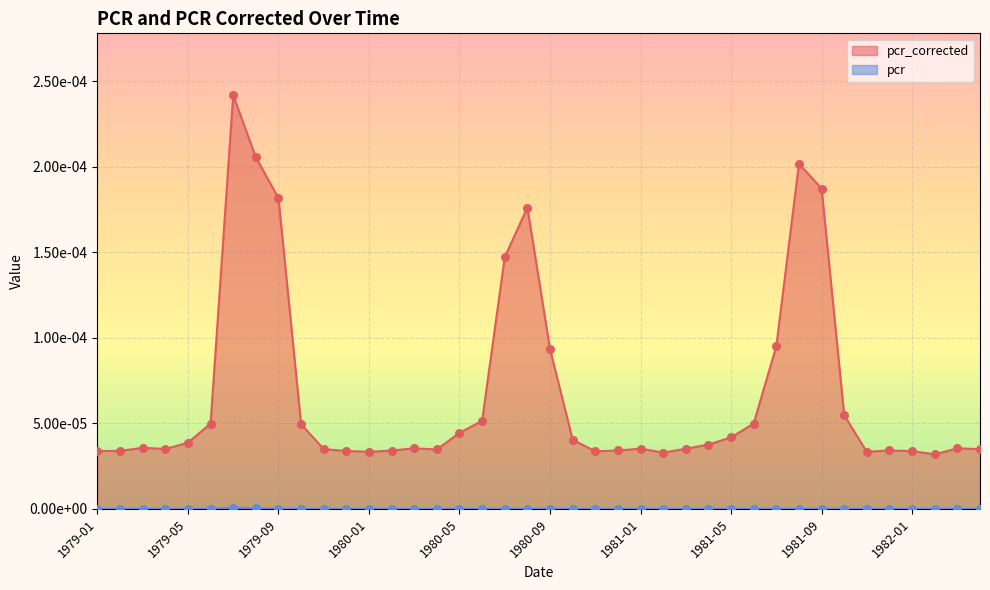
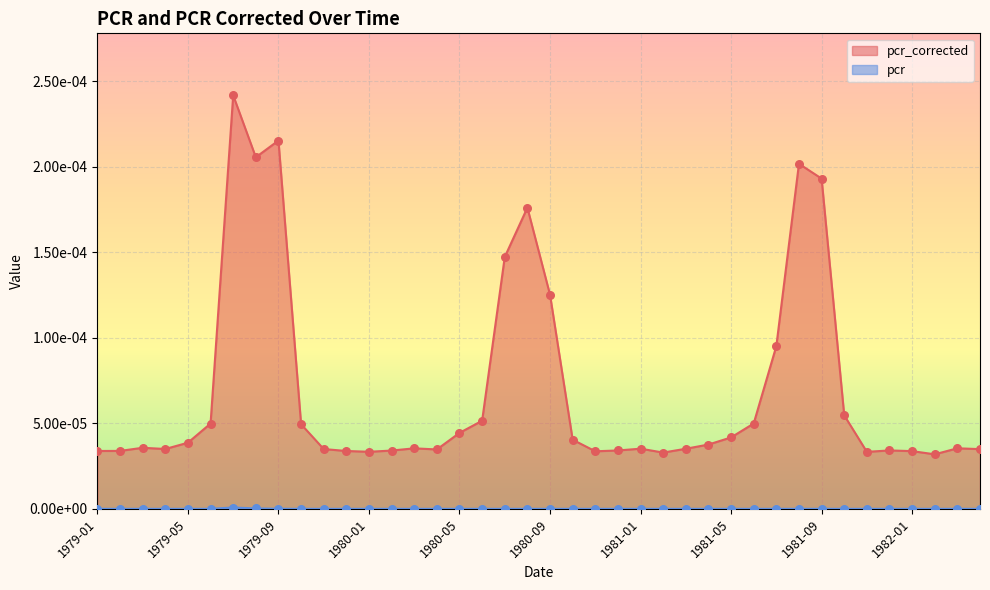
  {
    "pcr_corrected": {
      "1979-01": 0.000034,
      "1979-05": 0.000039,
-     "1979-09": 0.000182,
+     "1979-09": 0.000215,
      "1980-01": 0.000033,
      "1980-05": 0.000044,
-     "1980-09": 0.000093,
+     "1980-09": 0.000125,
      "1981-01": 0.000035,
      "1981-05": 0.000042,
-     "1981-09": 0.000187,
+     "1981-09": 0.000193,
      "1982-01": 0.000034
    },
    "pcr": {
      "1979-01": 0.000000,
      "1979-05": 0.000000,
      "1979-09": 0.000000,
      "1980-01": 0.000000,
      "1980-05": 0.000000,
      "1980-09": 0.000000,
      "1981-01": 0.000000,
      "1981-05": 0.000000,
      "1981-09": 0.000000,
      "1982-01": 0.000000
    }
  }
